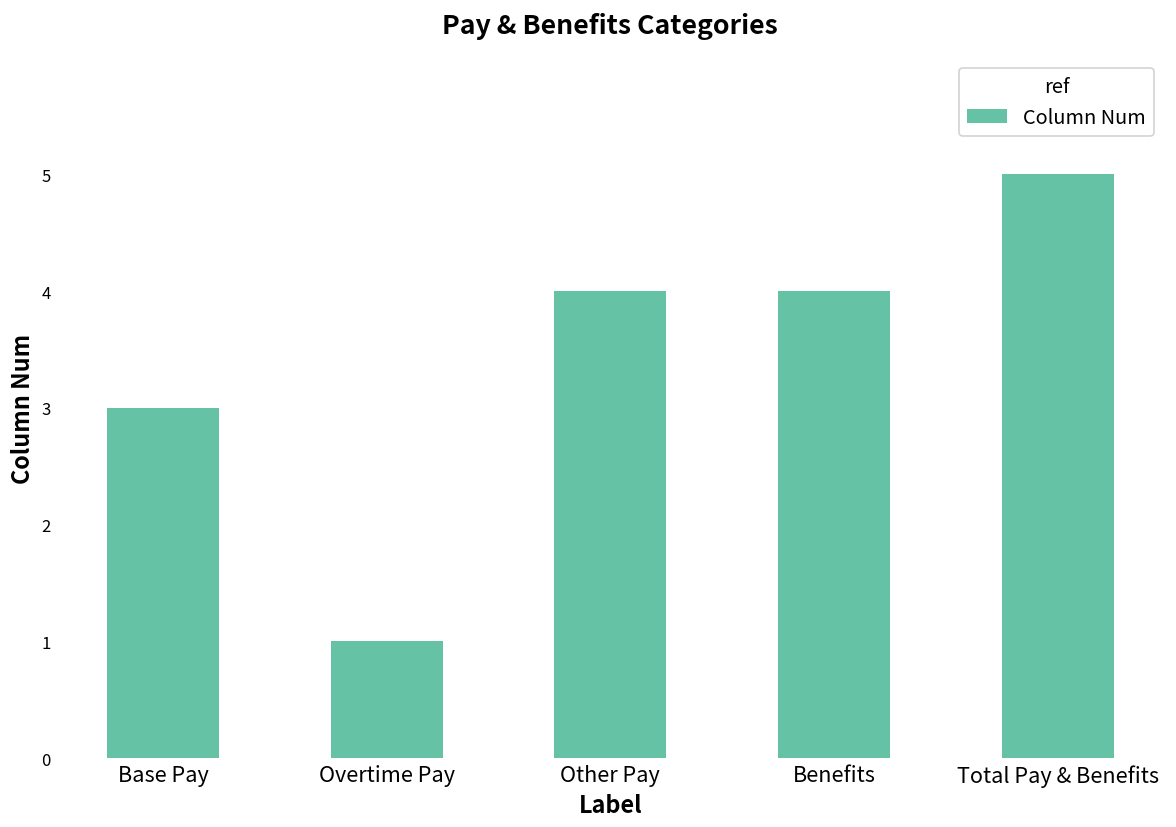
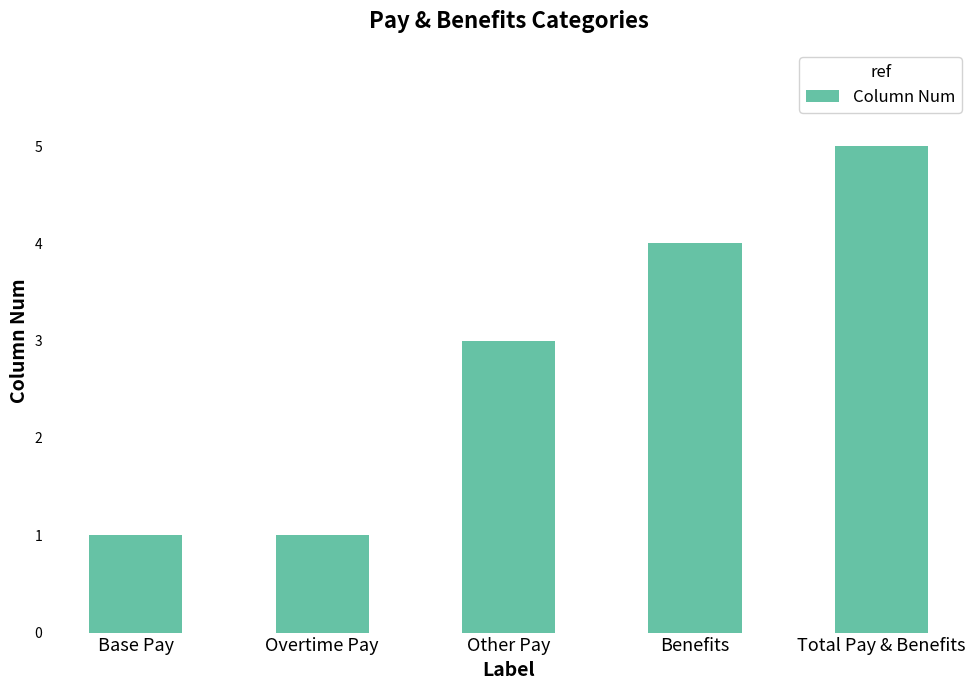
  {
-   "Base Pay": 3,
+   "Base Pay": 1,
    "Overtime Pay": 1,
-   "Other Pay": 4,
+   "Other Pay": 3,
    "Benefits": 4,
    "Total Pay & Benefits": 5
  }
